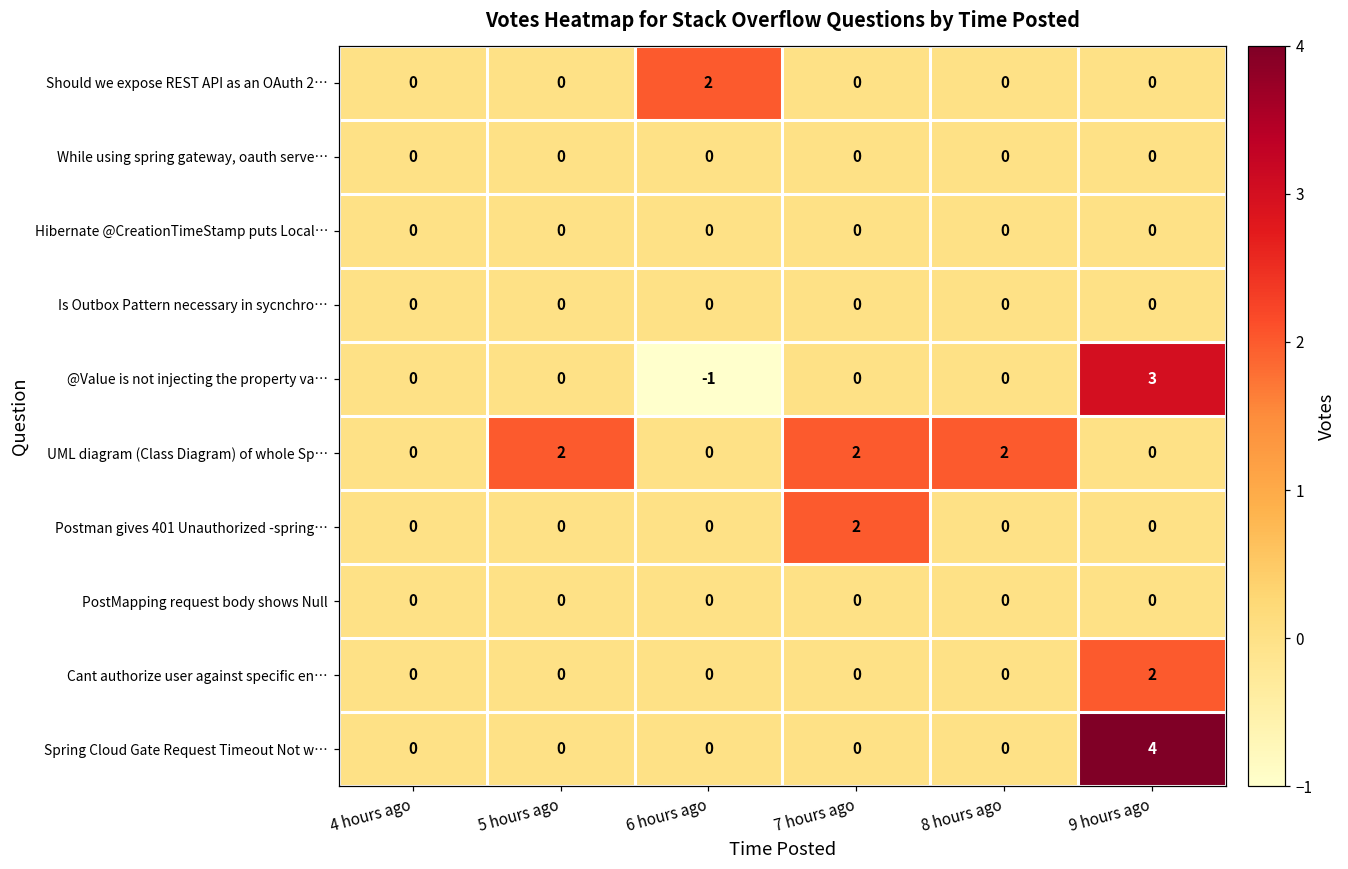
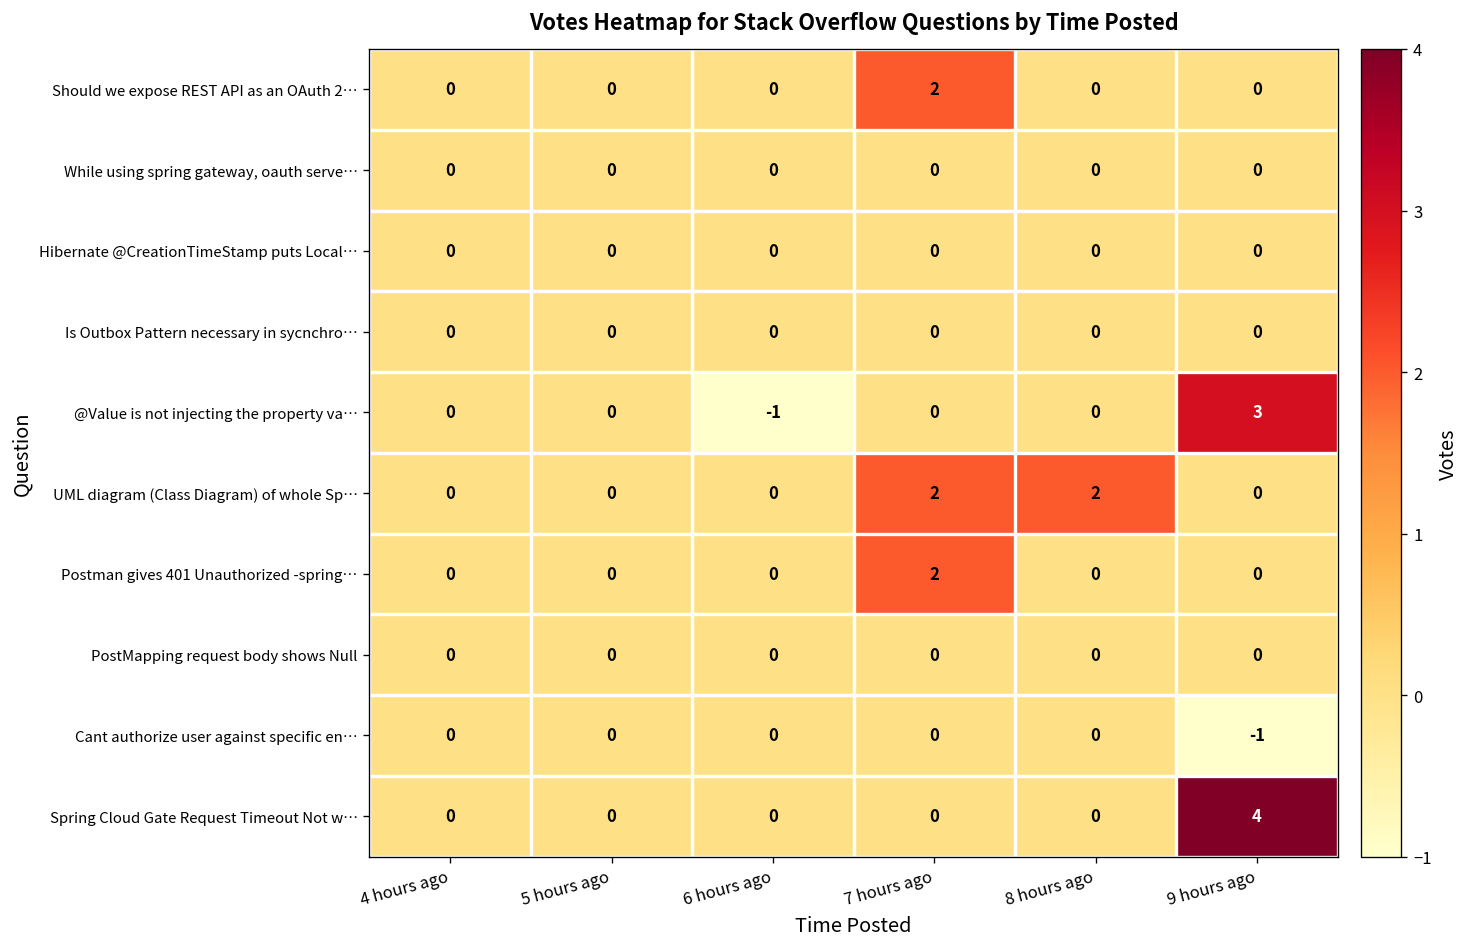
  {
    "Should we expose REST API as an OAuth 2…": {
      "4 hours ago": 0,
      "5 hours ago": 0,
-     "6 hours ago": 2,
-     "7 hours ago": 0,
+     "6 hours ago": 0,
+     "7 hours ago": 2,
      "8 hours ago": 0,
      "9 hours ago": 0
    },
    "While using spring gateway, oauth serve…": {
      "4 hours ago": 0,
      "5 hours ago": 0,
      "6 hours ago": 0,
      "7 hours ago": 0,
      "8 hours ago": 0,
      "9 hours ago": 0
    },
    "Hibernate @CreationTimeStamp puts Local…": {
      "4 hours ago": 0,
      "5 hours ago": 0,
      "6 hours ago": 0,
      "7 hours ago": 0,
      "8 hours ago": 0,
      "9 hours ago": 0
    },
    "Is Outbox Pattern necessary in sycnchro…": {
      "4 hours ago": 0,
      "5 hours ago": 0,
      "6 hours ago": 0,
      "7 hours ago": 0,
      "8 hours ago": 0,
      "9 hours ago": 0
    },
    "@Value is not injecting the property va…": {
      "4 hours ago": 0,
      "5 hours ago": 0,
      "6 hours ago": -1,
      "7 hours ago": 0,
      "8 hours ago": 0,
      "9 hours ago": 3
    },
    "UML diagram (Class Diagram) of whole Sp…": {
      "4 hours ago": 0,
-     "5 hours ago": 2,
+     "5 hours ago": 0,
      "6 hours ago": 0,
      "7 hours ago": 2,
      "8 hours ago": 2,
      "9 hours ago": 0
    },
    "Postman gives 401 Unauthorized -spring…": {
      "4 hours ago": 0,
      "5 hours ago": 0,
      "6 hours ago": 0,
      "7 hours ago": 2,
      "8 hours ago": 0,
      "9 hours ago": 0
    },
    "PostMapping request body shows Null": {
      "4 hours ago": 0,
      "5 hours ago": 0,
      "6 hours ago": 0,
      "7 hours ago": 0,
      "8 hours ago": 0,
      "9 hours ago": 0
    },
    "Cant authorize user against specific en…": {
      "4 hours ago": 0,
      "5 hours ago": 0,
      "6 hours ago": 0,
      "7 hours ago": 0,
      "8 hours ago": 0,
-     "9 hours ago": 2
+     "9 hours ago": -1
    },
    "Spring Cloud Gate Request Timeout Not w…": {
      "4 hours ago": 0,
      "5 hours ago": 0,
      "6 hours ago": 0,
      "7 hours ago": 0,
      "8 hours ago": 0,
      "9 hours ago": 4
    }
  }
